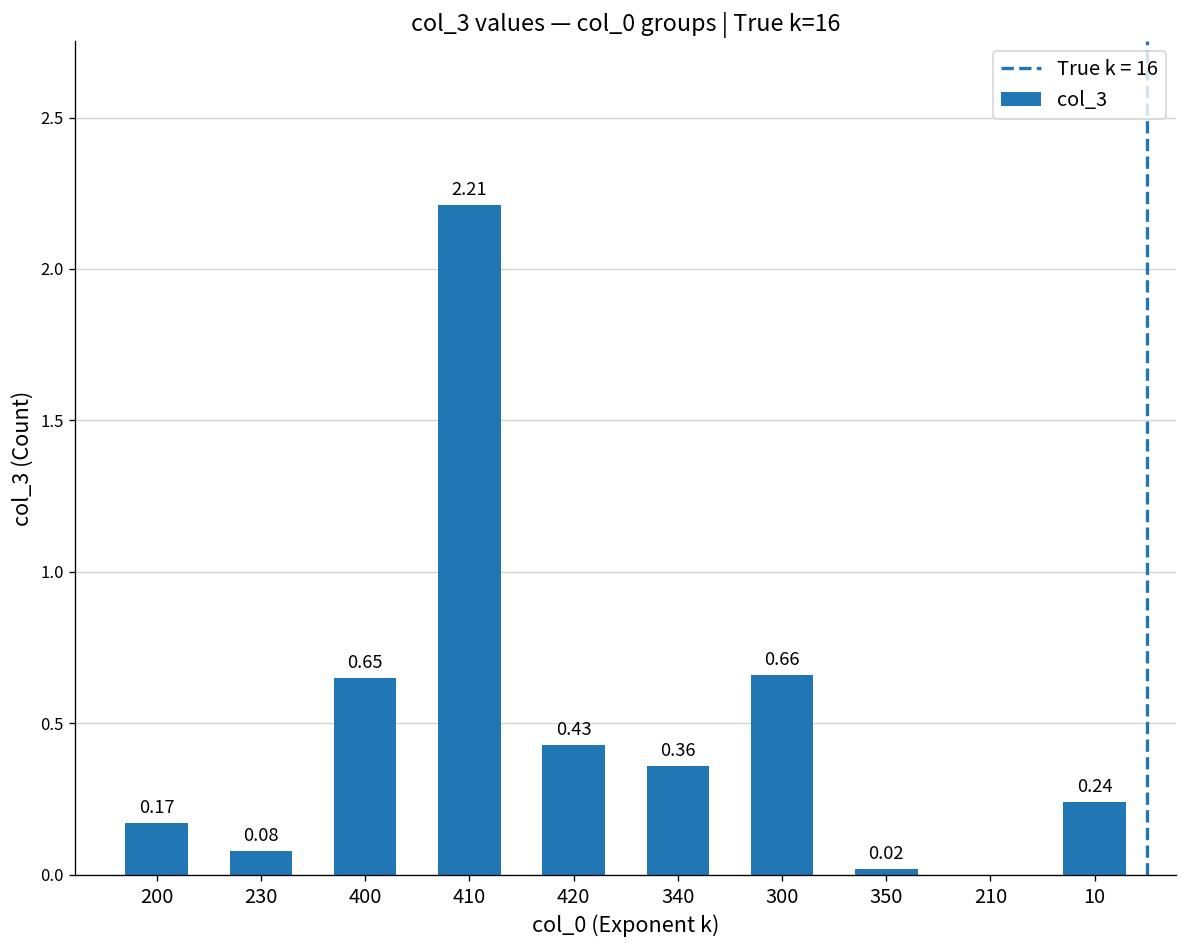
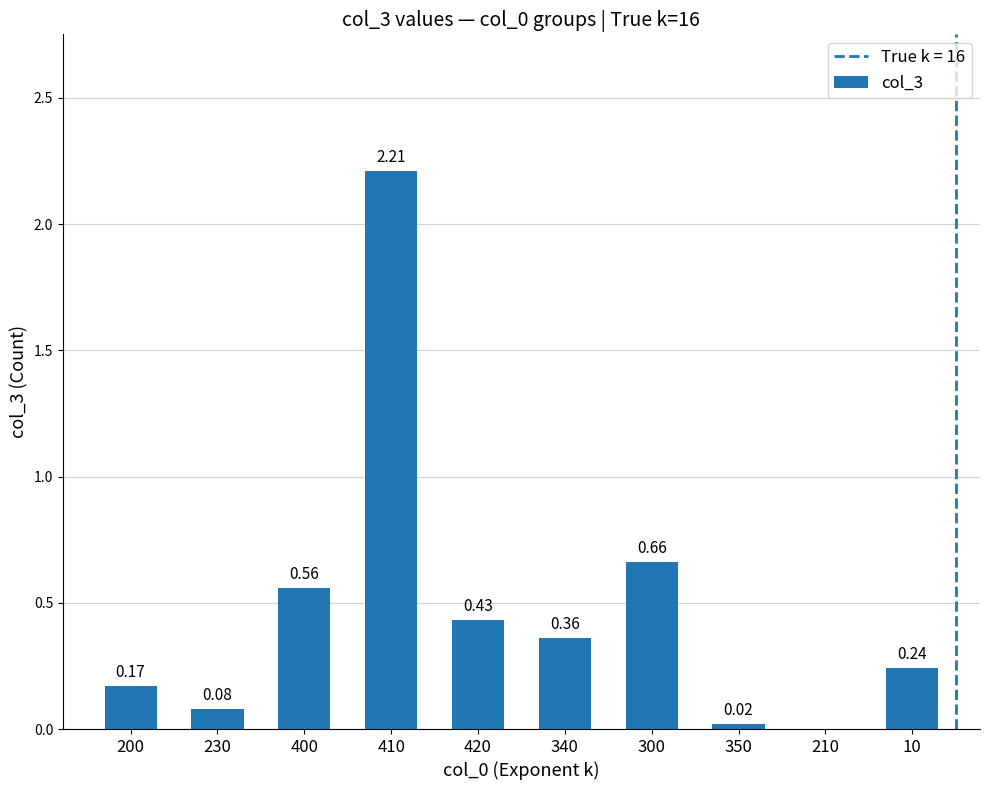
  {
    "200": 0.17,
    "230": 0.08,
-   "400": 0.65,
+   "400": 0.56,
    "410": 2.21,
    "420": 0.43,
    "340": 0.36,
    "300": 0.66,
    "350": 0.02,
    "10": 0.24
  }
